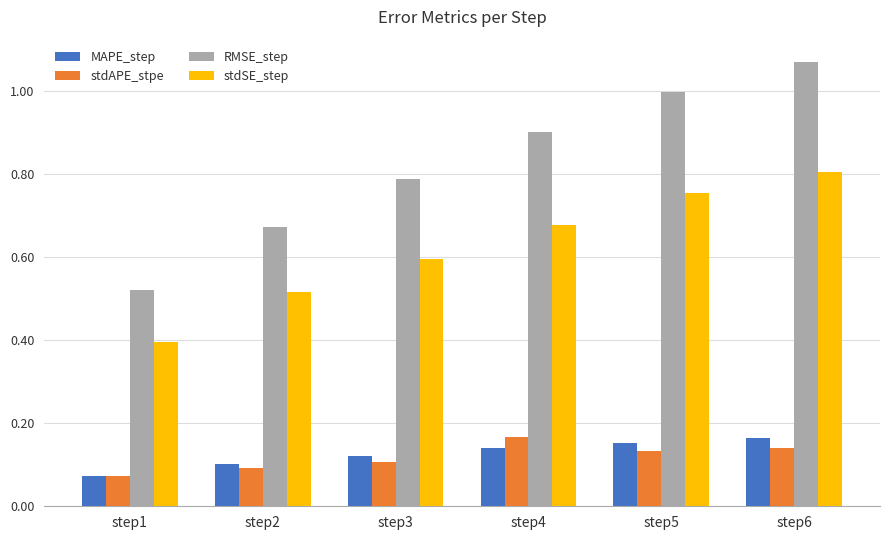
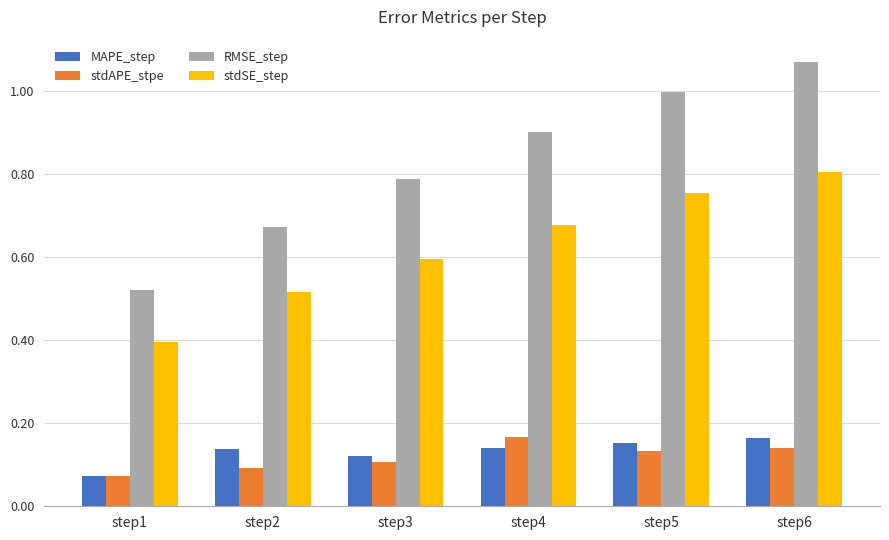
  {
    "MAPE_step": {
      "step1": 0.07,
-     "step2": 0.10,
+     "step2": 0.14,
      "step3": 0.12,
      "step4": 0.14,
      "step5": 0.15,
      "step6": 0.16
    },
    "stdAPE_stpe": {
      "step1": 0.07,
      "step2": 0.09,
      "step3": 0.11,
      "step4": 0.17,
      "step5": 0.13,
      "step6": 0.14
    },
    "RMSE_step": {
      "step1": 0.52,
      "step2": 0.67,
      "step3": 0.79,
      "step4": 0.90,
      "step5": 1.00,
      "step6": 1.07
    },
    "stdSE_step": {
      "step1": 0.40,
      "step2": 0.52,
      "step3": 0.60,
      "step4": 0.68,
      "step5": 0.76,
      "step6": 0.81
    }
  }
